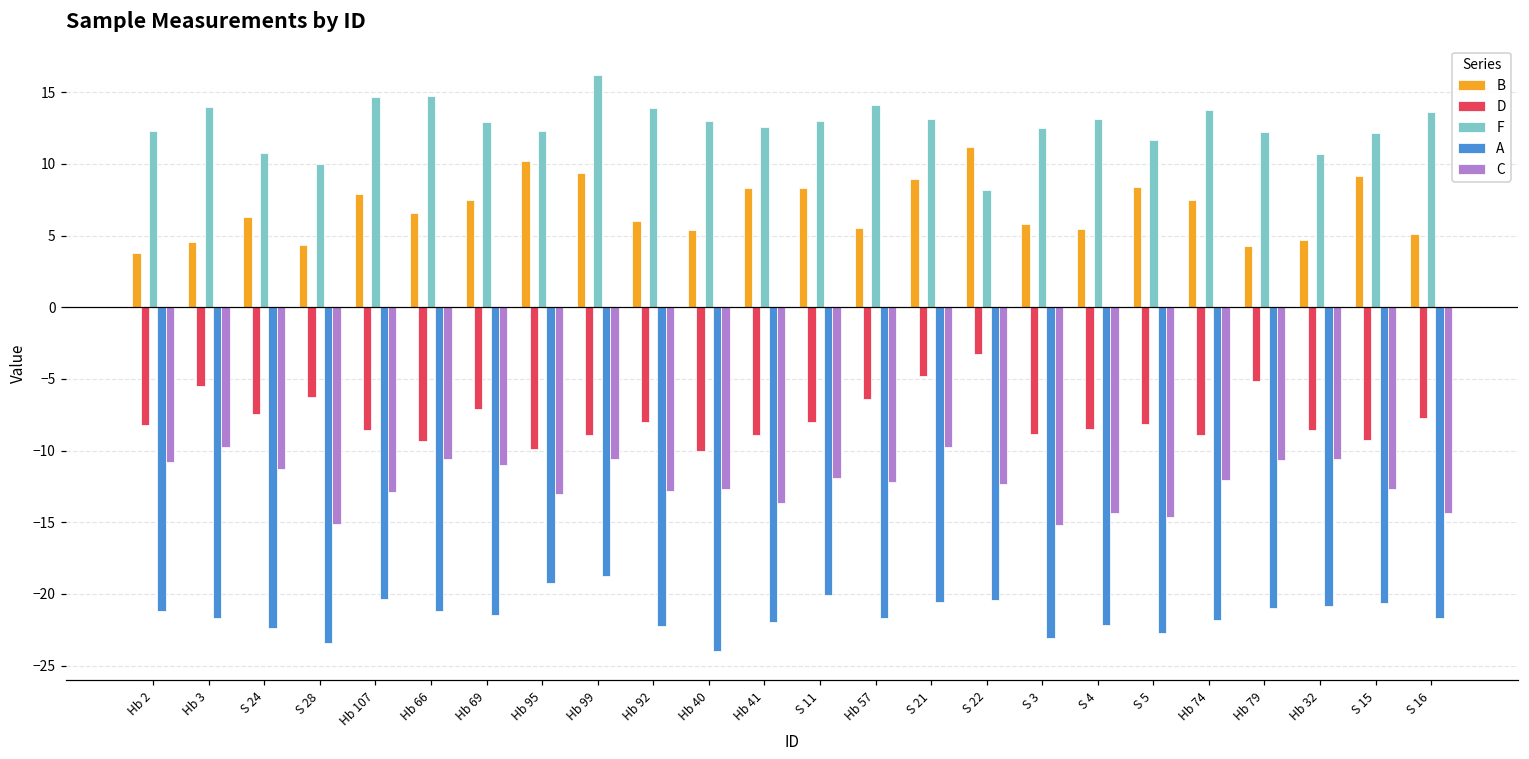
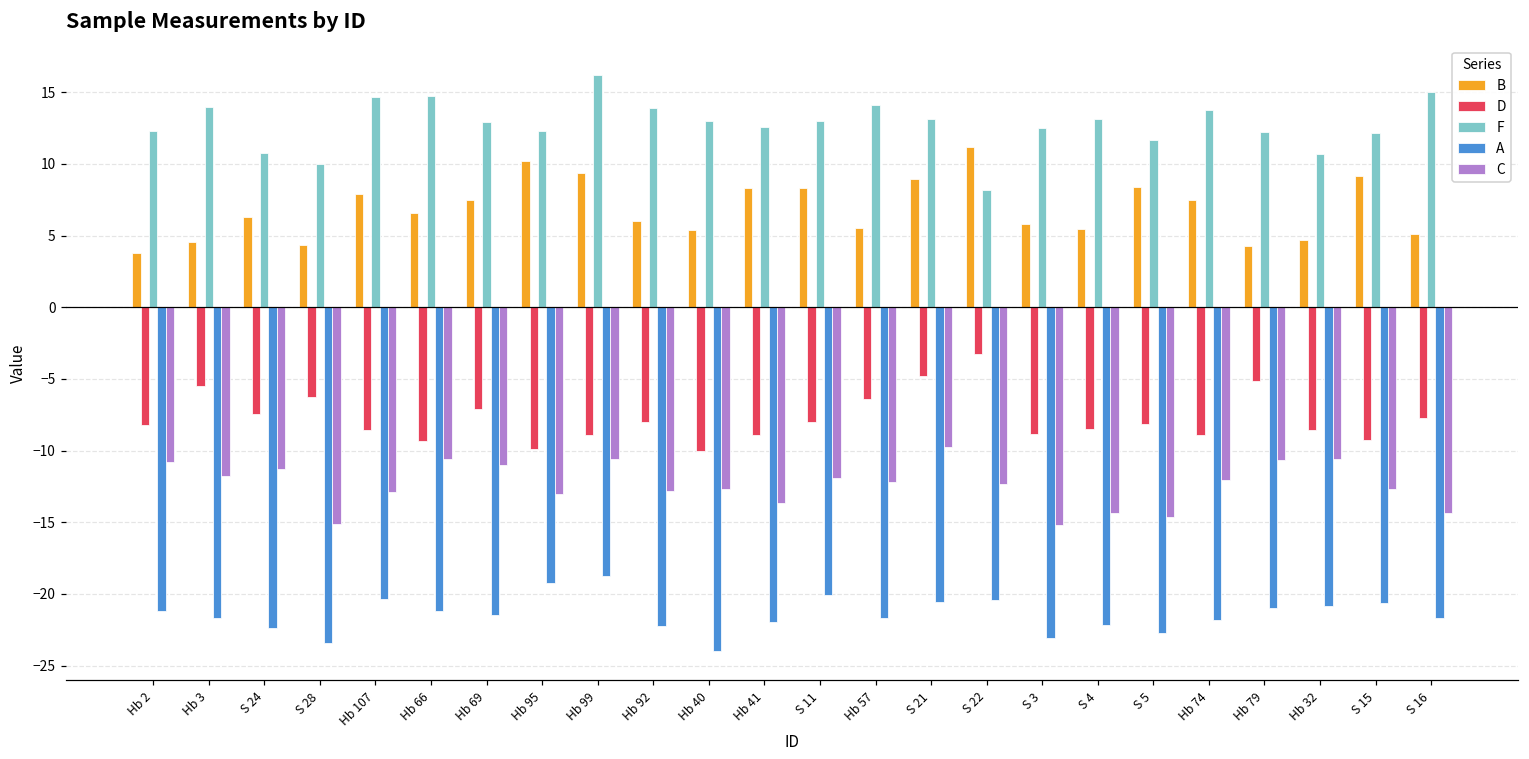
  {
    "B": {
      "Hb 2": 3.8,
      "Hb 3": 4.5,
      "S 24": 6.3,
      "S 28": 4.4,
      "Hb 107": 7.9,
      "Hb 66": 6.6,
      "Hb 69": 7.5,
      "Hb 95": 10.2,
      "Hb 99": 9.4,
      "Hb 92": 6.0,
      "Hb 40": 5.4,
      "Hb 41": 8.3,
      "S 11": 8.3,
      "Hb 57": 5.5,
      "S 21": 9.0,
      "S 22": 11.2,
      "S 3": 5.8,
      "S 4": 5.4,
      "S 5": 8.4,
      "Hb 74": 7.5,
      "Hb 79": 4.3,
      "Hb 32": 4.7,
      "S 15": 9.1,
      "S 16": 5.1
    },
    "D": {
      "Hb 2": -8.2,
      "Hb 3": -5.5,
      "S 24": -7.4,
      "S 28": -6.3,
      "Hb 107": -8.6,
      "Hb 66": -9.3,
      "Hb 69": -7.1,
      "Hb 95": -9.9,
      "Hb 99": -8.9,
      "Hb 92": -8.0,
      "Hb 40": -10.1,
      "Hb 41": -8.9,
      "S 11": -8.0,
      "Hb 57": -6.4,
      "S 21": -4.8,
      "S 22": -3.3,
      "S 3": -8.9,
      "S 4": -8.5,
      "S 5": -8.1,
      "Hb 74": -8.9,
      "Hb 79": -5.1,
      "Hb 32": -8.5,
      "S 15": -9.2,
      "S 16": -7.7
    },
    "F": {
      "Hb 2": 12.3,
      "Hb 3": 14.0,
      "S 24": 10.8,
      "S 28": 10.0,
      "Hb 107": 14.7,
      "Hb 66": 14.8,
      "Hb 69": 12.9,
      "Hb 95": 12.3,
      "Hb 99": 16.2,
      "Hb 92": 13.9,
      "Hb 40": 13.0,
      "Hb 41": 12.6,
      "S 11": 13.0,
      "Hb 57": 14.1,
      "S 21": 13.2,
      "S 22": 8.2,
      "S 3": 12.5,
      "S 4": 13.1,
      "S 5": 11.7,
      "Hb 74": 13.8,
      "Hb 79": 12.2,
      "Hb 32": 10.7,
      "S 15": 12.2,
-     "S 16": 13.6
+     "S 16": 15.0
    },
    "A": {
      "Hb 2": -21.2,
      "Hb 3": -21.7,
      "S 24": -22.4,
      "S 28": -23.4,
      "Hb 107": -20.4,
      "Hb 66": -21.2,
      "Hb 69": -21.5,
      "Hb 95": -19.2,
      "Hb 99": -18.8,
      "Hb 92": -22.2,
      "Hb 40": -24.0,
      "Hb 41": -22.0,
      "S 11": -20.1,
      "Hb 57": -21.7,
      "S 21": -20.6,
      "S 22": -20.4,
      "S 3": -23.1,
      "S 4": -22.2,
      "S 5": -22.7,
      "Hb 74": -21.8,
      "Hb 79": -21.0,
      "Hb 32": -20.9,
      "S 15": -20.6,
      "S 16": -21.7
    },
    "C": {
      "Hb 2": -10.8,
-     "Hb 3": -9.8,
+     "Hb 3": -11.8,
      "S 24": -11.3,
      "S 28": -15.1,
      "Hb 107": -12.9,
      "Hb 66": -10.6,
      "Hb 69": -11.0,
      "Hb 95": -13.0,
      "Hb 99": -10.6,
      "Hb 92": -12.8,
      "Hb 40": -12.7,
      "Hb 41": -13.6,
      "S 11": -11.9,
      "Hb 57": -12.2,
      "S 21": -9.8,
      "S 22": -12.4,
      "S 3": -15.2,
      "S 4": -14.3,
      "S 5": -14.7,
      "Hb 74": -12.1,
      "Hb 79": -10.7,
      "Hb 32": -10.6,
      "S 15": -12.7,
      "S 16": -14.3
    }
  }
